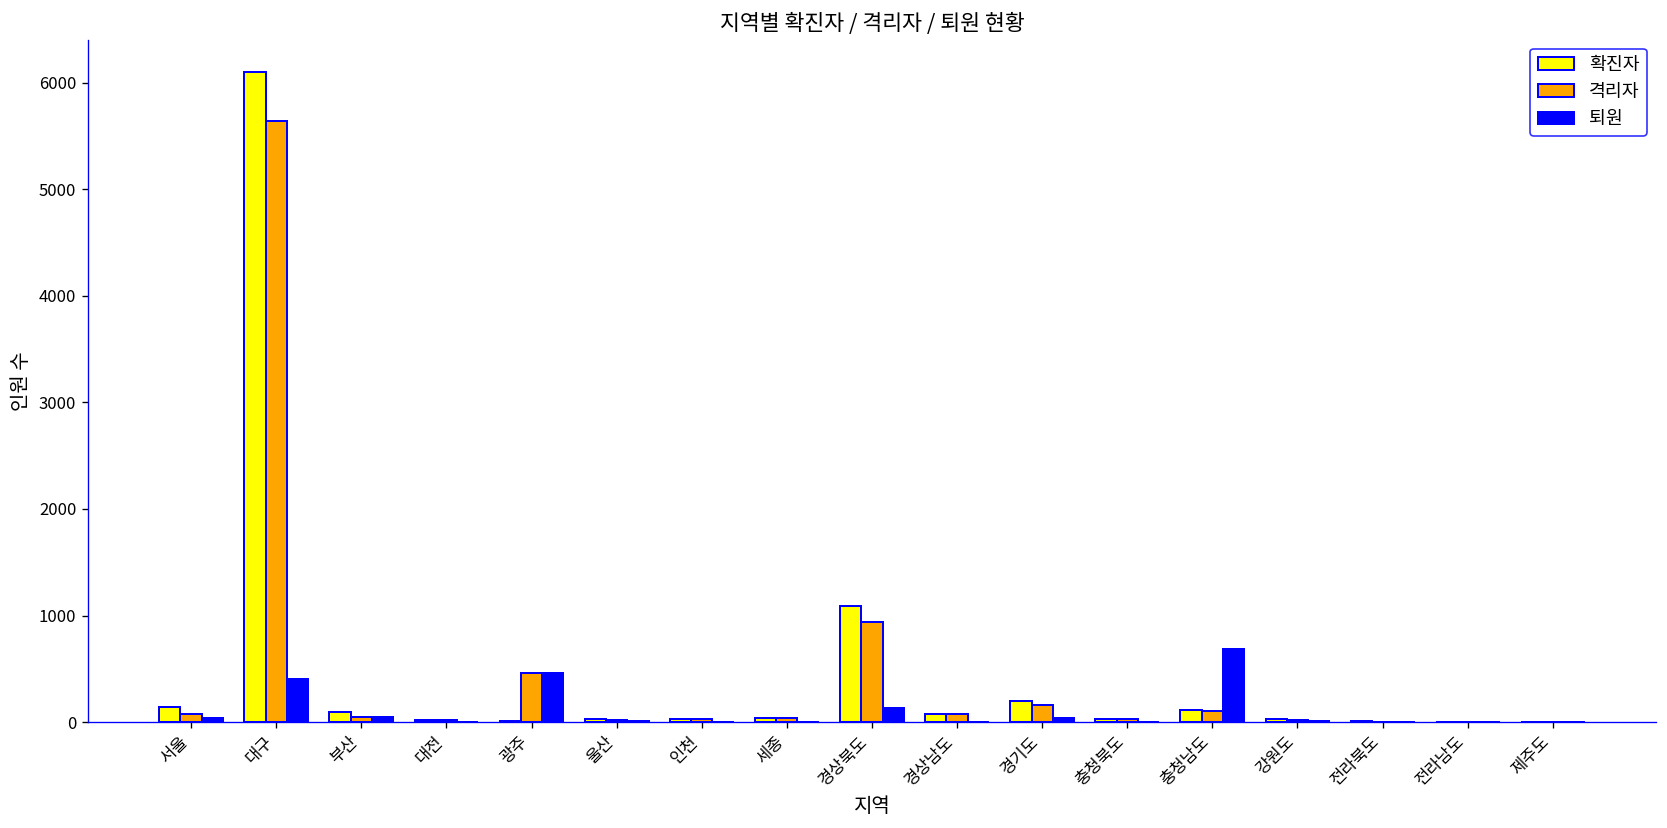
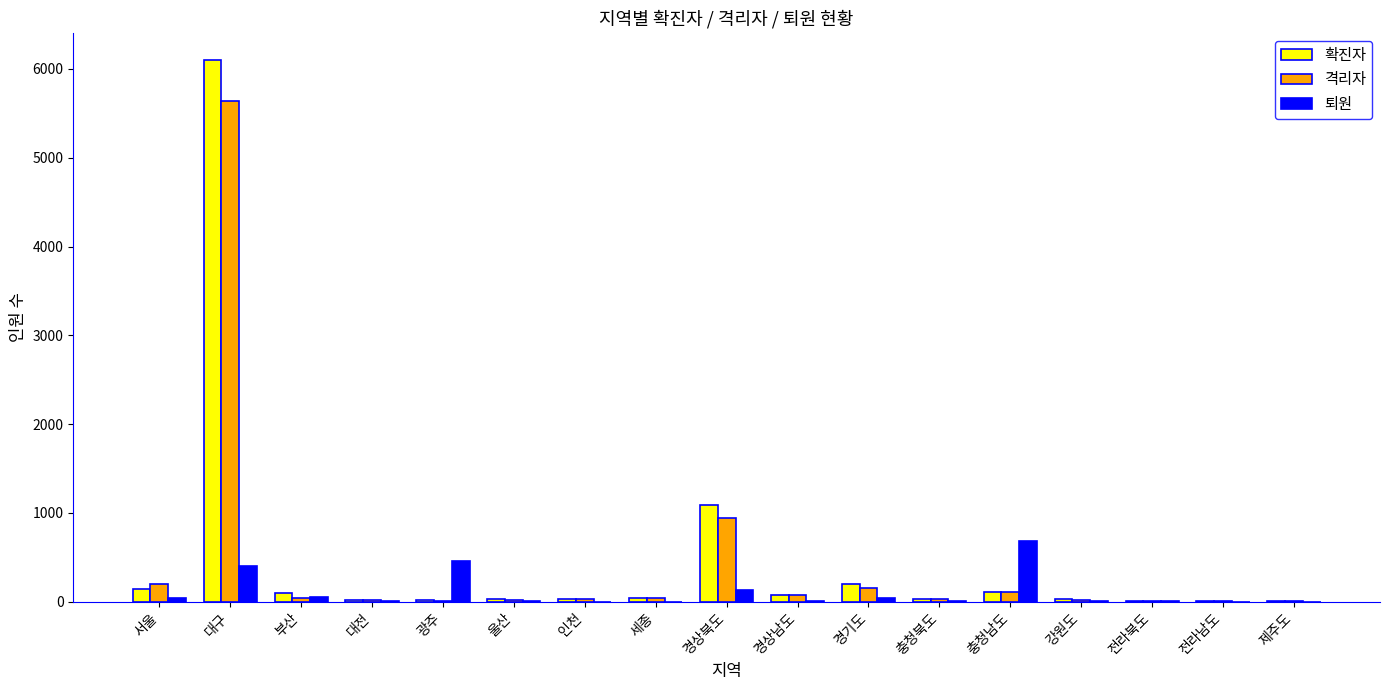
  {
    "확진자": {
      "서울": 100,
      "대구": 6100,
      "부산": 100,
      "세종": 0,
      "경상북도": 1100,
      "경상남도": 100,
      "경기도": 200,
      "충청북도": 0,
      "충청남도": 100,
      "강원도": 0
    },
    "격리자": {
-     "서울": 100,
+     "서울": 200,
      "대구": 5600,
      "부산": 0,
-     "광주": 500,
+     "광주": 0,
      "세종": 0,
      "경상북도": 900,
      "경상남도": 100,
      "경기도": 200,
      "충청남도": 100
    },
    "퇴원": {
      "서울": 0,
      "대구": 400,
      "부산": 100,
      "광주": 500,
      "세종": 0,
      "경상북도": 100,
      "경기도": 0,
      "충청남도": 700
    }
  }
